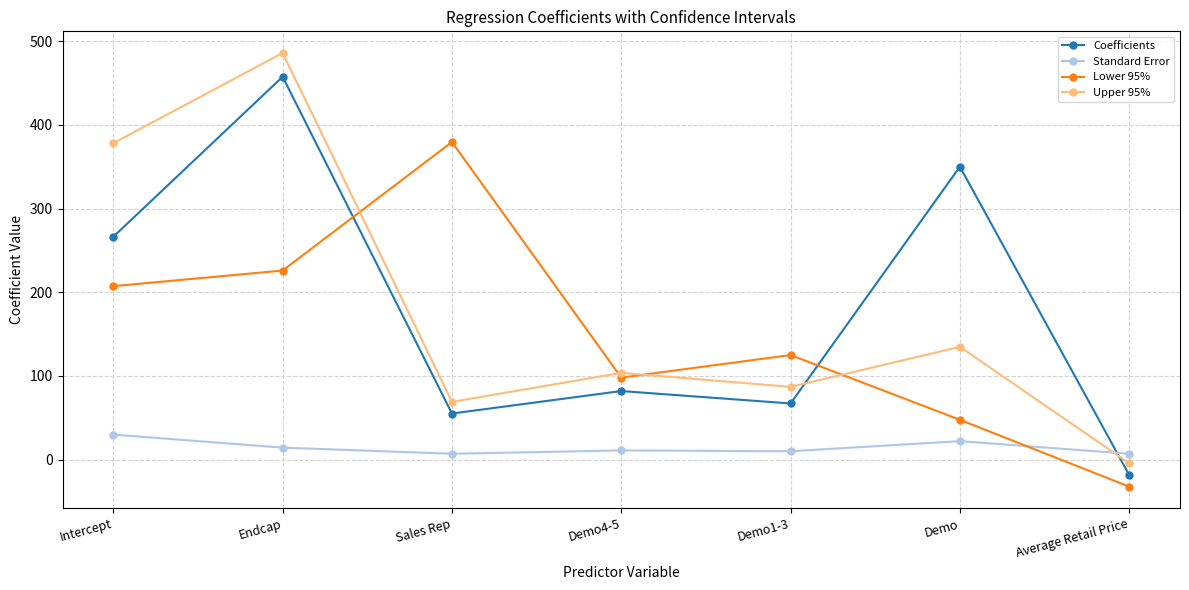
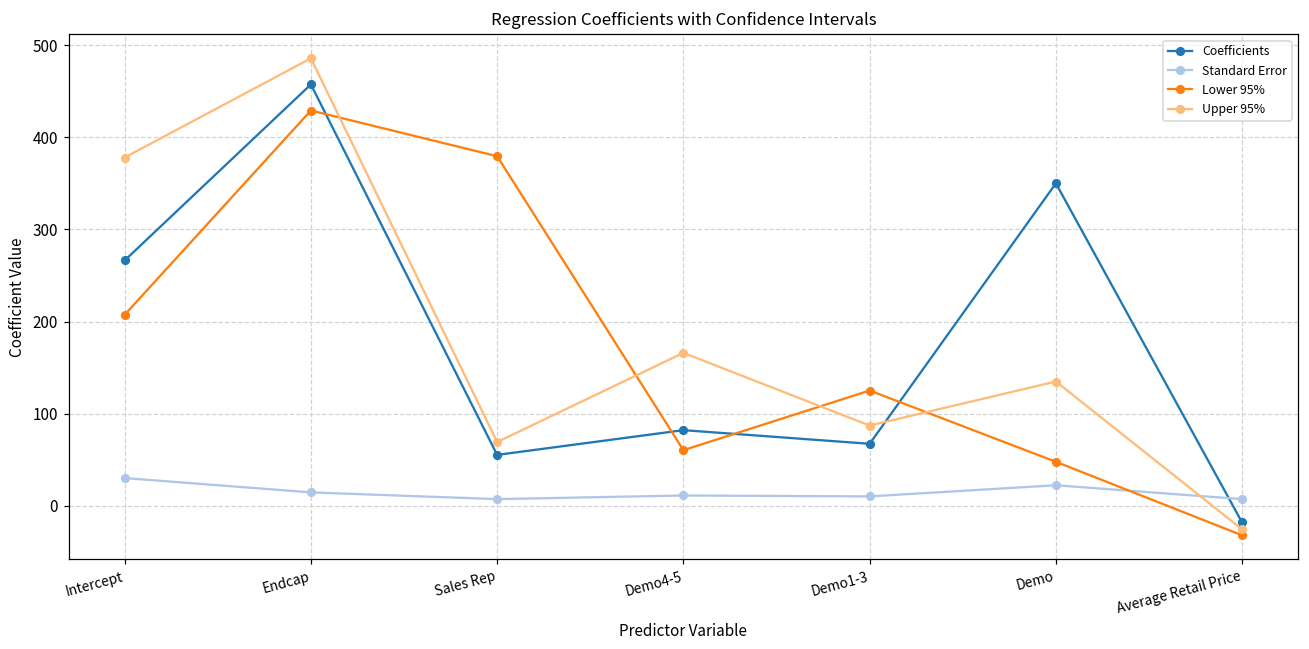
  {
    "Coefficients": {
      "Intercept": 270,
      "Endcap": 460,
      "Sales Rep": 60,
      "Demo4-5": 80,
      "Demo1-3": 70,
      "Demo": 350,
      "Average Retail Price": -20
    },
    "Standard Error": {
      "Intercept": 30,
      "Endcap": 10,
      "Sales Rep": 10,
      "Demo4-5": 10,
      "Demo1-3": 10,
      "Demo": 20,
      "Average Retail Price": 10
    },
    "Lower 95%": {
      "Intercept": 210,
-     "Endcap": 230,
+     "Endcap": 430,
      "Sales Rep": 380,
-     "Demo4-5": 100,
+     "Demo4-5": 60,
      "Demo1-3": 130,
      "Demo": 50,
      "Average Retail Price": -30
    },
    "Upper 95%": {
      "Intercept": 380,
      "Endcap": 490,
      "Sales Rep": 70,
-     "Demo4-5": 100,
+     "Demo4-5": 170,
      "Demo1-3": 90,
      "Demo": 130,
-     "Average Retail Price": 0
+     "Average Retail Price": -30
    }
  }
